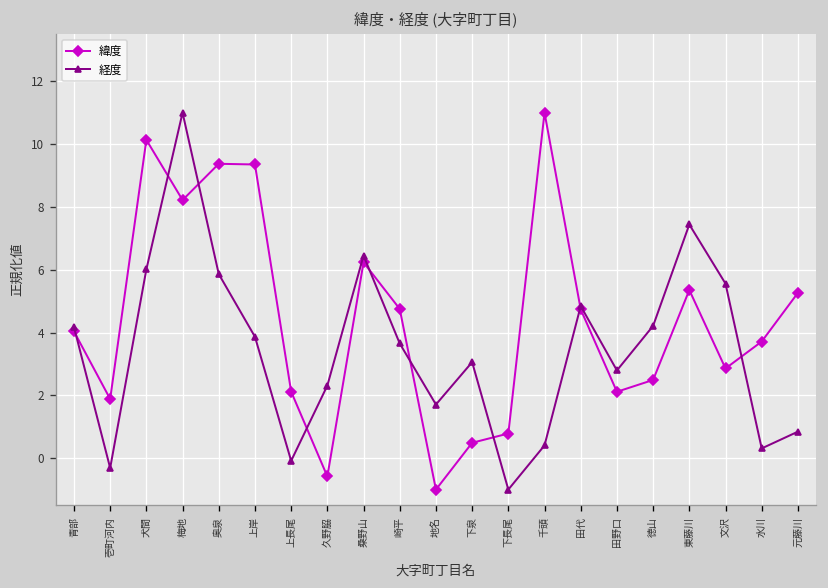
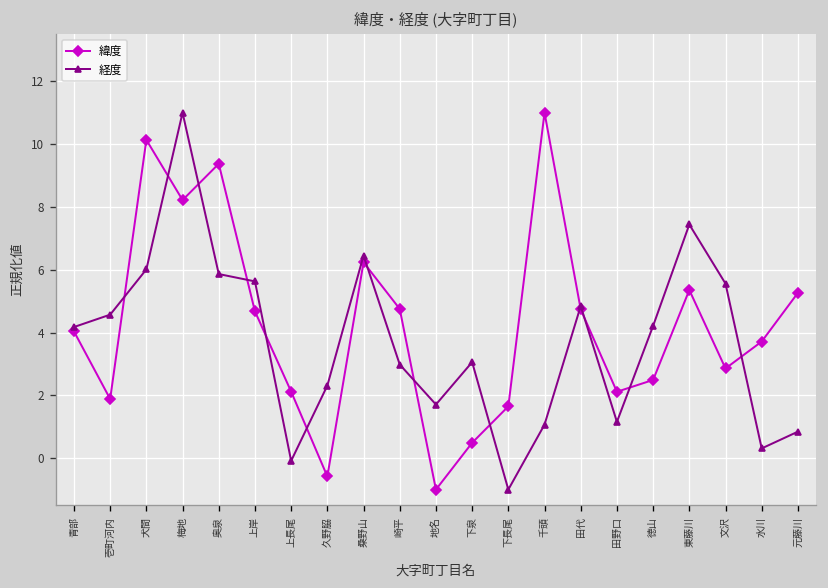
  {
    "緯度": {
      "青部": 4.0,
      "壱町河内": 1.9,
      "犬間": 10.1,
      "梅地": 8.2,
      "奥泉": 9.4,
-     "上岸": 9.4,
+     "上岸": 4.7,
      "上長尾": 2.1,
      "久野脇": -0.6,
      "桑野山": 6.2,
      "崎平": 4.8,
      "地名": -1.0,
      "下泉": 0.5,
-     "下長尾": 0.8,
+     "下長尾": 1.7,
      "千頭": 11.0,
      "田代": 4.7,
      "田野口": 2.1,
      "徳山": 2.5,
      "東藤川": 5.4,
      "文沢": 2.9,
      "水川": 3.7,
      "元藤川": 5.3
    },
    "経度": {
      "青部": 4.2,
-     "壱町河内": -0.3,
+     "壱町河内": 4.6,
      "犬間": 6.0,
      "梅地": 11.0,
      "奥泉": 5.9,
-     "上岸": 3.9,
+     "上岸": 5.6,
      "上長尾": -0.1,
      "久野脇": 2.3,
      "桑野山": 6.4,
-     "崎平": 3.7,
+     "崎平": 3.0,
      "地名": 1.7,
      "下泉": 3.1,
      "下長尾": -1.0,
-     "千頭": 0.4,
+     "千頭": 1.1,
      "田代": 4.8,
-     "田野口": 2.8,
+     "田野口": 1.2,
      "徳山": 4.2,
      "東藤川": 7.4,
      "文沢": 5.6,
      "水川": 0.3,
      "元藤川": 0.8
    }
  }
